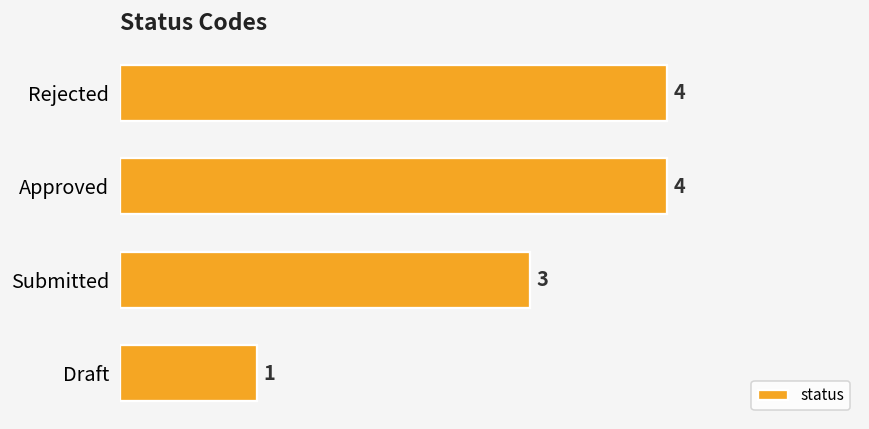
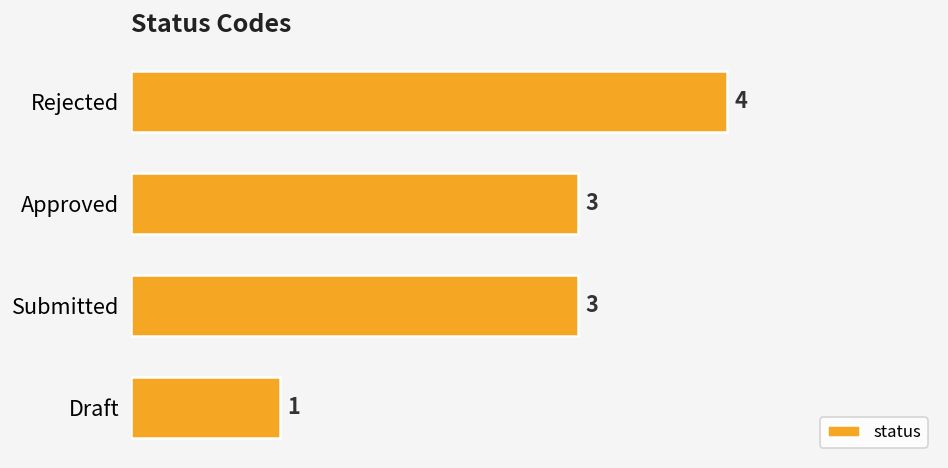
  {
    "Rejected": 4,
-   "Approved": 4,
+   "Approved": 3,
    "Submitted": 3,
    "Draft": 1
  }
